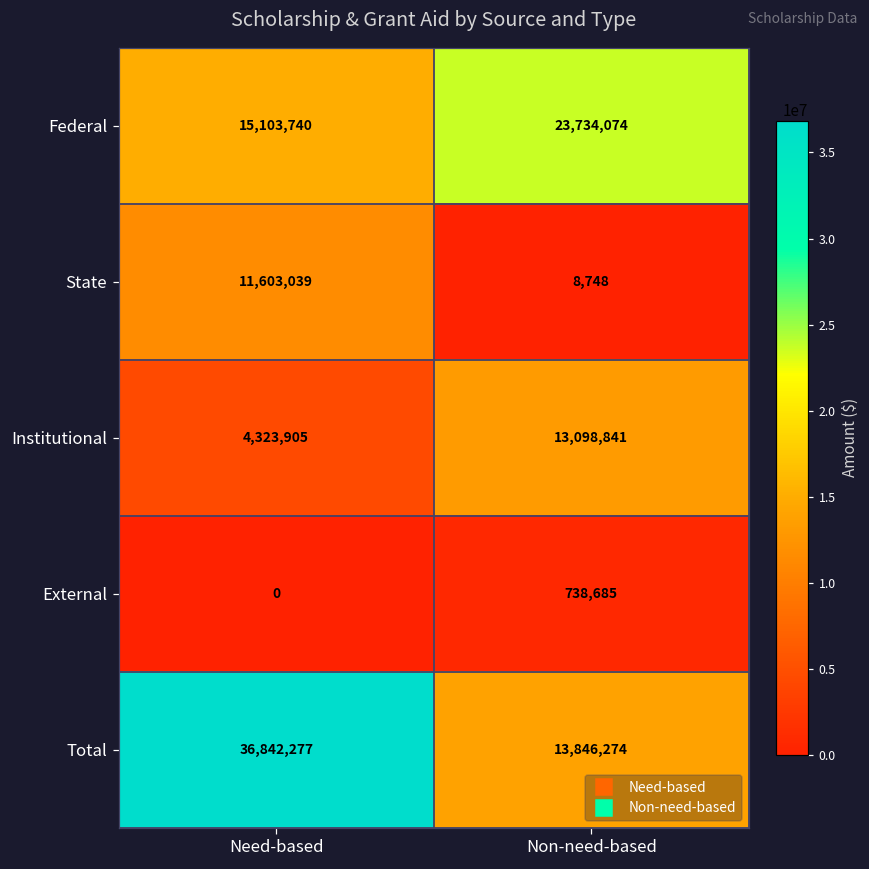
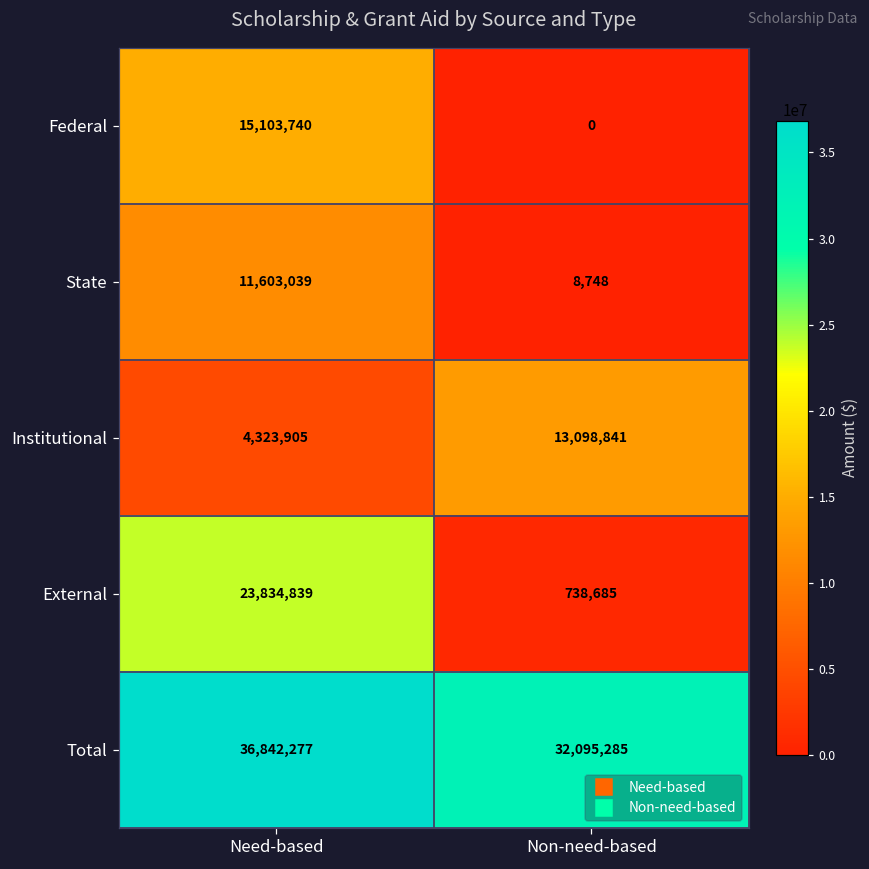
  {
    "Federal": {
      "Need-based": "15,103,740",
-     "Non-need-based": "23,734,074"
+     "Non-need-based": "0"
    },
    "State": {
      "Need-based": "11,603,039",
      "Non-need-based": "8,748"
    },
    "Institutional": {
      "Need-based": "4,323,905",
      "Non-need-based": "13,098,841"
    },
    "External": {
-     "Need-based": "0",
+     "Need-based": "23,834,839",
      "Non-need-based": "738,685"
    },
    "Total": {
      "Need-based": "36,842,277",
-     "Non-need-based": "13,846,274"
+     "Non-need-based": "32,095,285"
    }
  }
